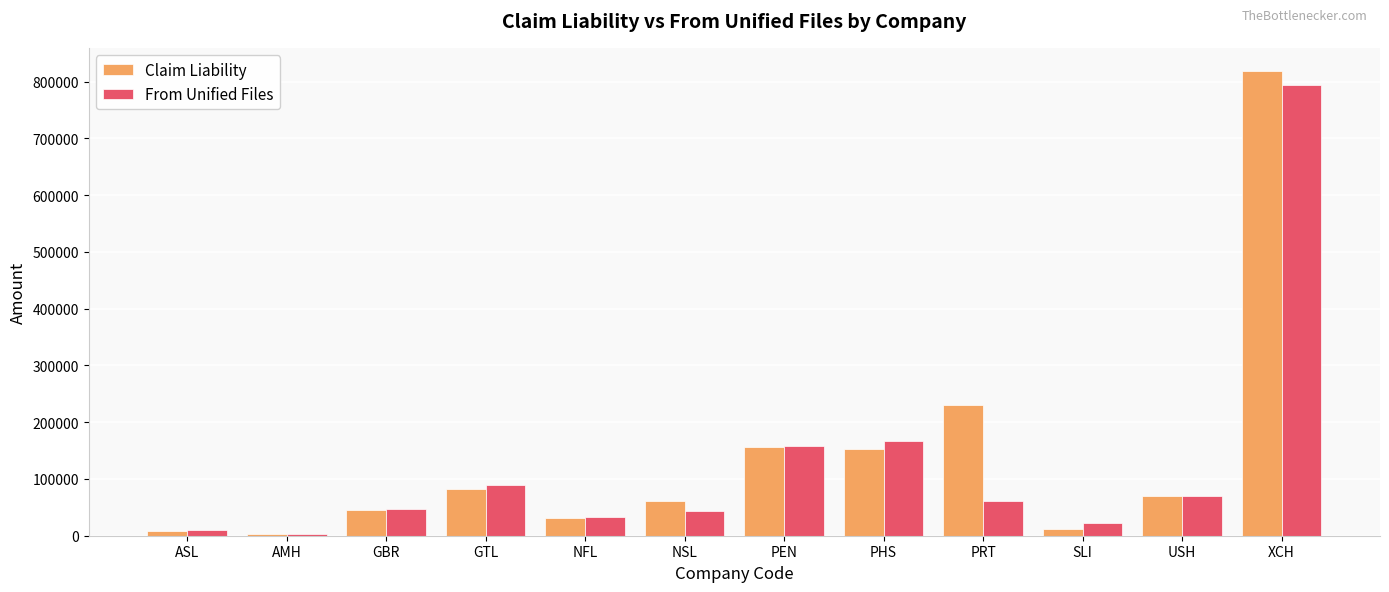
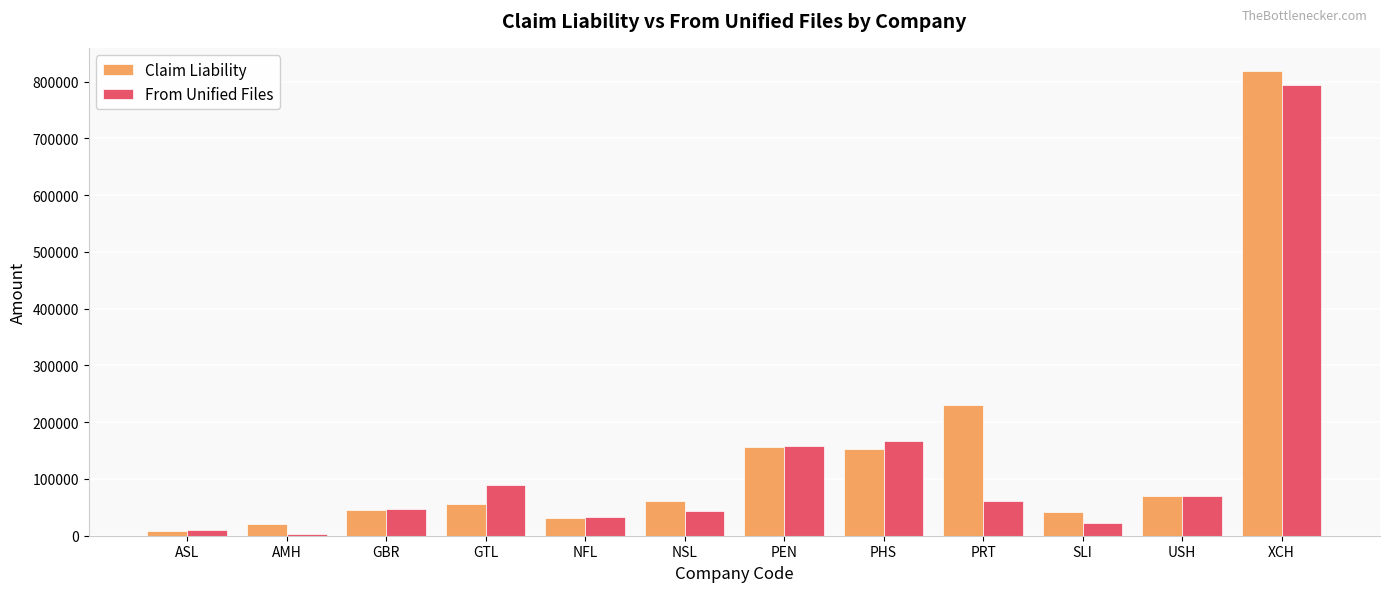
  {
    "Claim Liability": {
      "ASL": 10000,
-     "AMH": 0,
+     "AMH": 20000,
      "GBR": 50000,
-     "GTL": 80000,
+     "GTL": 60000,
      "NFL": 30000,
      "NSL": 60000,
      "PEN": 160000,
      "PHS": 150000,
      "PRT": 230000,
-     "SLI": 10000,
+     "SLI": 40000,
      "USH": 70000,
      "XCH": 820000
    },
    "From Unified Files": {
      "ASL": 10000,
      "GBR": 50000,
      "GTL": 90000,
      "NFL": 30000,
      "NSL": 40000,
      "PEN": 160000,
      "PHS": 170000,
      "PRT": 60000,
      "SLI": 20000,
      "USH": 70000,
      "XCH": 790000
    }
  }
